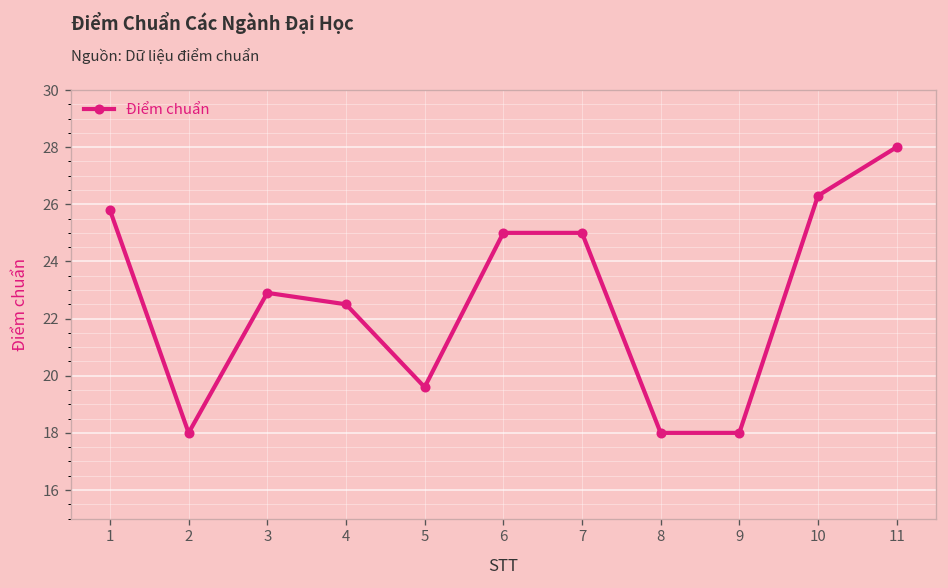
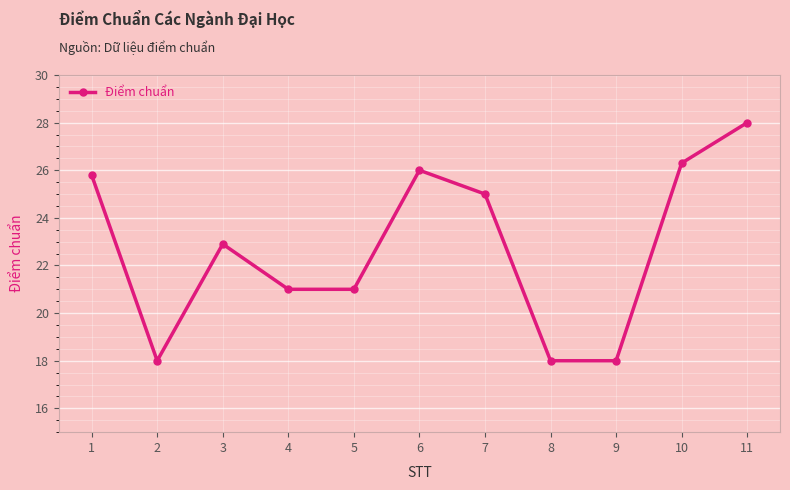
  {
    "1": 25.8,
    "2": 18.0,
    "3": 22.9,
-   "4": 22.5,
-   "5": 19.6,
-   "6": 25,
+   "4": 21.0,
+   "5": 21.0,
+   "6": 26,
    "7": 25.0,
    "8": 18.0,
    "9": 18.0,
    "10": 26.3,
    "11": 28.0
  }
